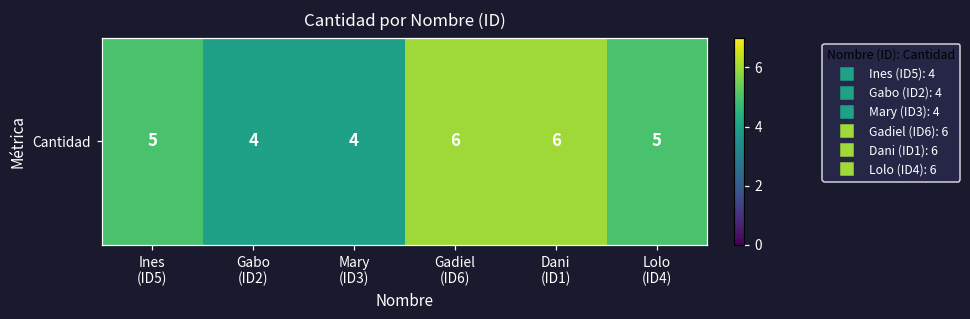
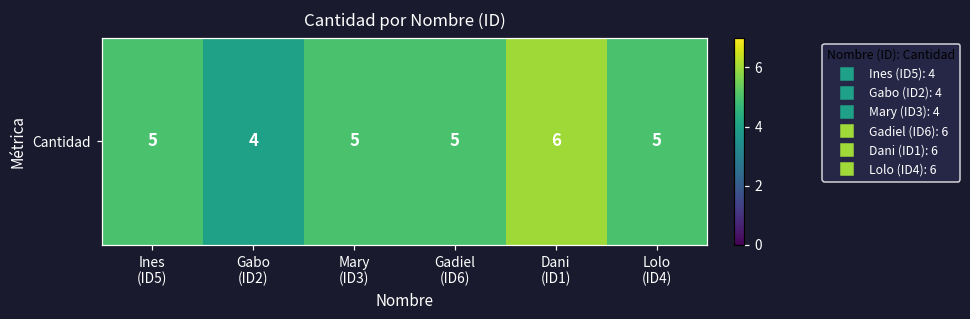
  {
    "Cantidad": {
      "Ines (ID5)": 5,
      "Gabo (ID2)": 4,
-     "Mary (ID3)": 4,
-     "Gadiel (ID6)": 6,
+     "Mary (ID3)": 5,
+     "Gadiel (ID6)": 5,
      "Dani (ID1)": 6,
      "Lolo (ID4)": 5
    }
  }
